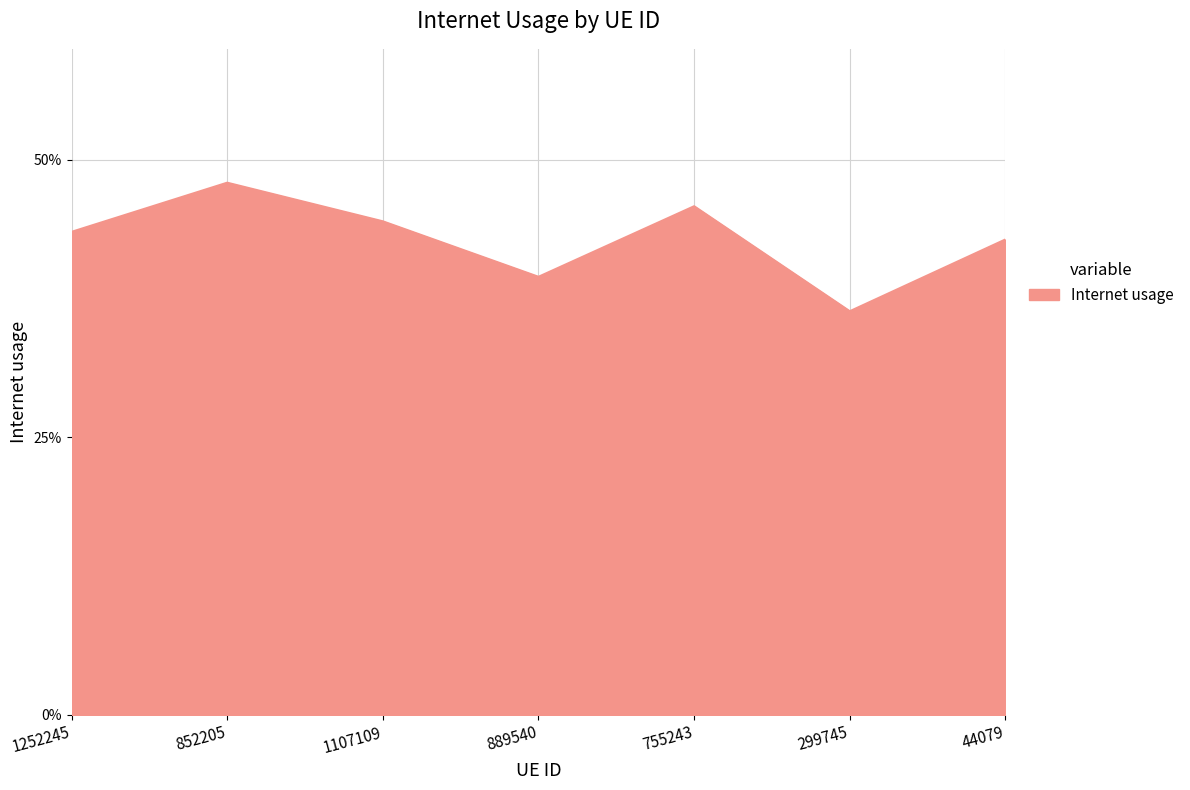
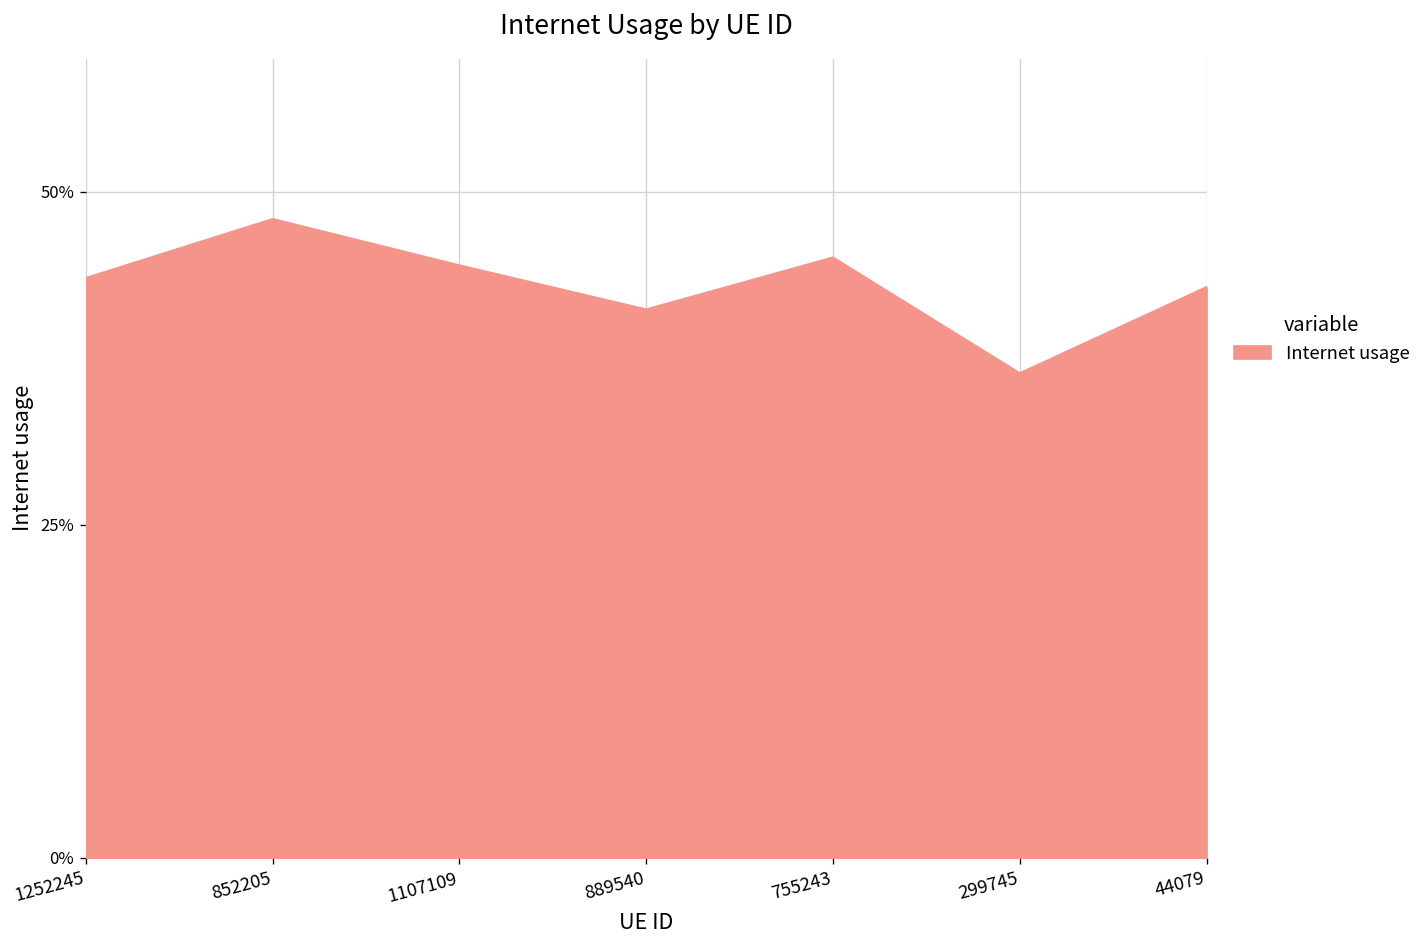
  {
    "1252245": "43.5%",
    "852205": "47.9%",
    "1107109": "44.5%",
-   "889540": "39.5%",
-   "755243": "45.8%",
+   "889540": "41.2%",
+   "755243": "45.1%",
    "299745": "36.4%",
    "44079": "42.8%"
  }
